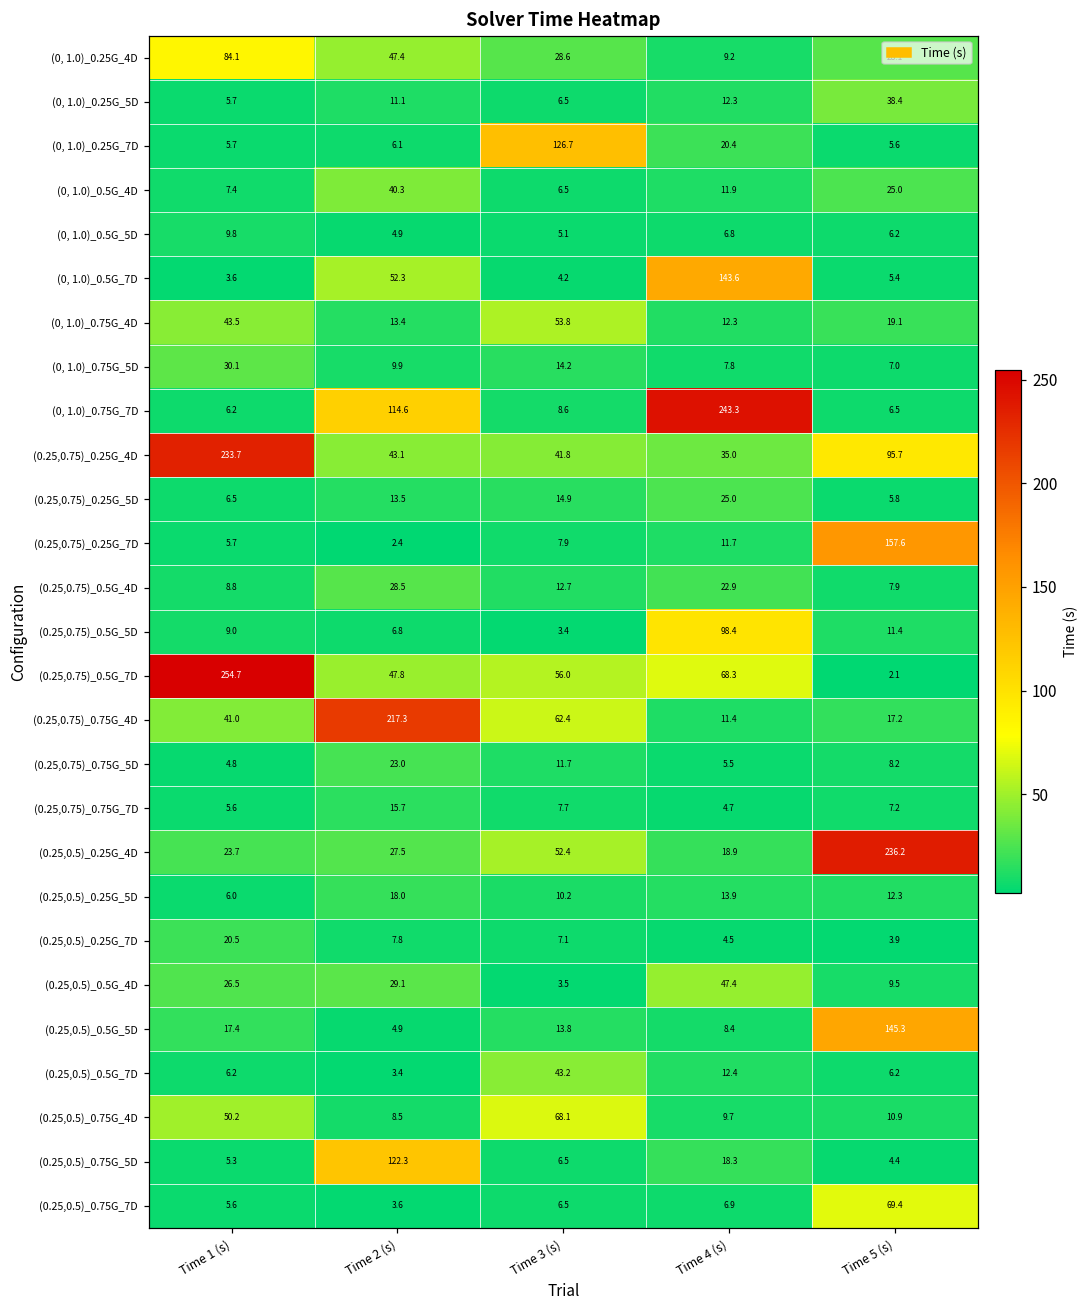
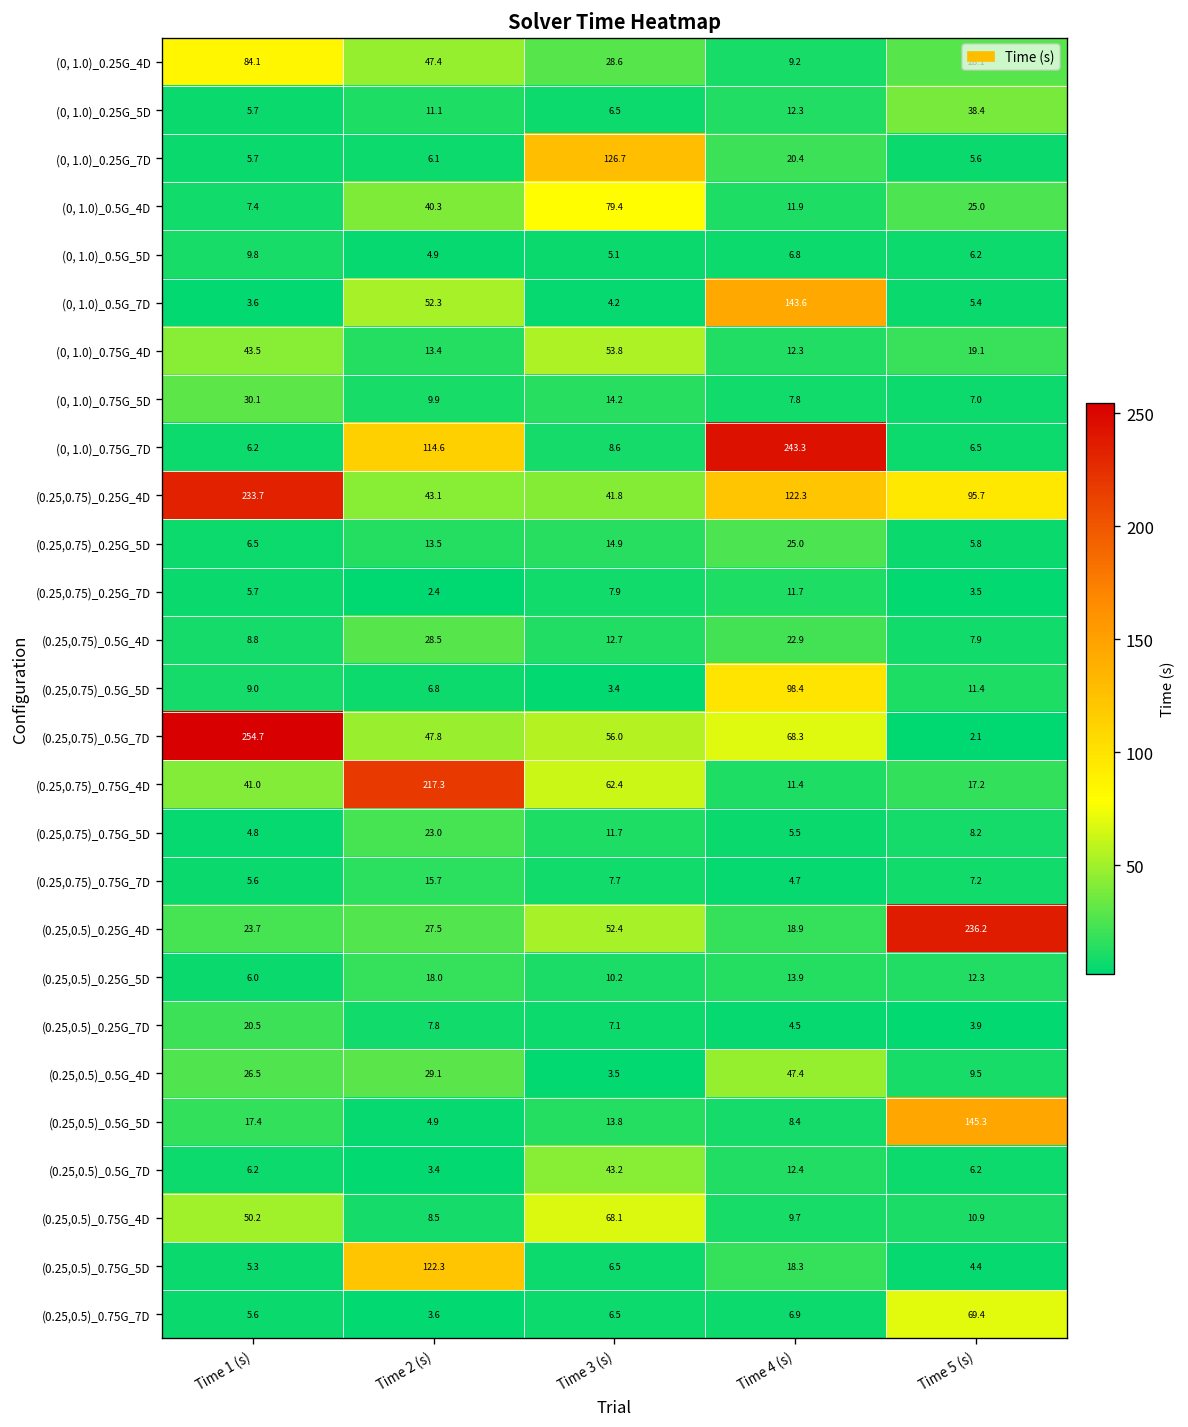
  {
    "(0, 1.0)_0.25G_4D": {
      "Time 1 (s)": 84.1,
      "Time 2 (s)": 47.4,
      "Time 3 (s)": 28.6,
      "Time 4 (s)": 9.2
    },
    "(0, 1.0)_0.25G_5D": {
      "Time 1 (s)": 5.7,
      "Time 2 (s)": 11.1,
      "Time 3 (s)": 6.5,
      "Time 4 (s)": 12.3,
      "Time 5 (s)": 38.4
    },
    "(0, 1.0)_0.25G_7D": {
      "Time 1 (s)": 5.7,
      "Time 2 (s)": 6.1,
      "Time 3 (s)": 126.7,
      "Time 4 (s)": 20.4,
      "Time 5 (s)": 5.6
    },
    "(0, 1.0)_0.5G_4D": {
      "Time 1 (s)": 7.4,
      "Time 2 (s)": 40.3,
-     "Time 3 (s)": 6.5,
+     "Time 3 (s)": 79.4,
      "Time 4 (s)": 11.9,
      "Time 5 (s)": 25.0
    },
    "(0, 1.0)_0.5G_5D": {
      "Time 1 (s)": 9.8,
      "Time 2 (s)": 4.9,
      "Time 3 (s)": 5.1,
      "Time 4 (s)": 6.8,
      "Time 5 (s)": 6.2
    },
    "(0, 1.0)_0.5G_7D": {
      "Time 1 (s)": 3.6,
      "Time 2 (s)": 52.3,
      "Time 3 (s)": 4.2,
      "Time 4 (s)": 143.6,
      "Time 5 (s)": 5.4
    },
    "(0, 1.0)_0.75G_4D": {
      "Time 1 (s)": 43.5,
      "Time 2 (s)": 13.4,
      "Time 3 (s)": 53.8,
      "Time 4 (s)": 12.3,
      "Time 5 (s)": 19.1
    },
    "(0, 1.0)_0.75G_5D": {
      "Time 1 (s)": 30.1,
      "Time 2 (s)": 9.9,
      "Time 3 (s)": 14.2,
      "Time 4 (s)": 7.8,
      "Time 5 (s)": 7.0
    },
    "(0, 1.0)_0.75G_7D": {
      "Time 1 (s)": 6.2,
      "Time 2 (s)": 114.6,
      "Time 3 (s)": 8.6,
      "Time 4 (s)": 243.3,
      "Time 5 (s)": 6.5
    },
    "(0.25,0.75)_0.25G_4D": {
      "Time 1 (s)": 233.7,
      "Time 2 (s)": 43.1,
      "Time 3 (s)": 41.8,
-     "Time 4 (s)": 35.0,
+     "Time 4 (s)": 122.3,
      "Time 5 (s)": 95.7
    },
    "(0.25,0.75)_0.25G_5D": {
      "Time 1 (s)": 6.5,
      "Time 2 (s)": 13.5,
      "Time 3 (s)": 14.9,
      "Time 4 (s)": 25.0,
      "Time 5 (s)": 5.8
    },
    "(0.25,0.75)_0.25G_7D": {
      "Time 1 (s)": 5.7,
      "Time 2 (s)": 2.4,
      "Time 3 (s)": 7.9,
      "Time 4 (s)": 11.7,
-     "Time 5 (s)": 157.6
+     "Time 5 (s)": 3.5
    },
    "(0.25,0.75)_0.5G_4D": {
      "Time 1 (s)": 8.8,
      "Time 2 (s)": 28.5,
      "Time 3 (s)": 12.7,
      "Time 4 (s)": 22.9,
      "Time 5 (s)": 7.9
    },
    "(0.25,0.75)_0.5G_5D": {
      "Time 1 (s)": 9.0,
      "Time 2 (s)": 6.8,
      "Time 3 (s)": 3.4,
      "Time 4 (s)": 98.4,
      "Time 5 (s)": 11.4
    },
    "(0.25,0.75)_0.5G_7D": {
      "Time 1 (s)": 254.7,
      "Time 2 (s)": 47.8,
      "Time 3 (s)": 56.0,
      "Time 4 (s)": 68.3,
      "Time 5 (s)": 2.1
    },
    "(0.25,0.75)_0.75G_4D": {
      "Time 1 (s)": 41.0,
      "Time 2 (s)": 217.3,
      "Time 3 (s)": 62.4,
      "Time 4 (s)": 11.4,
      "Time 5 (s)": 17.2
    },
    "(0.25,0.75)_0.75G_5D": {
      "Time 1 (s)": 4.8,
      "Time 2 (s)": 23.0,
      "Time 3 (s)": 11.7,
      "Time 4 (s)": 5.5,
      "Time 5 (s)": 8.2
    },
    "(0.25,0.75)_0.75G_7D": {
      "Time 1 (s)": 5.6,
      "Time 2 (s)": 15.7,
      "Time 3 (s)": 7.7,
      "Time 4 (s)": 4.7,
      "Time 5 (s)": 7.2
    },
    "(0.25,0.5)_0.25G_4D": {
      "Time 1 (s)": 23.7,
      "Time 2 (s)": 27.5,
      "Time 3 (s)": 52.4,
      "Time 4 (s)": 18.9,
      "Time 5 (s)": 236.2
    },
    "(0.25,0.5)_0.25G_5D": {
      "Time 1 (s)": 6.0,
      "Time 2 (s)": 18.0,
      "Time 3 (s)": 10.2,
      "Time 4 (s)": 13.9,
      "Time 5 (s)": 12.3
    },
    "(0.25,0.5)_0.25G_7D": {
      "Time 1 (s)": 20.5,
      "Time 2 (s)": 7.8,
      "Time 3 (s)": 7.1,
      "Time 4 (s)": 4.5,
      "Time 5 (s)": 3.9
    },
    "(0.25,0.5)_0.5G_4D": {
      "Time 1 (s)": 26.5,
      "Time 2 (s)": 29.1,
      "Time 3 (s)": 3.5,
      "Time 4 (s)": 47.4,
      "Time 5 (s)": 9.5
    },
    "(0.25,0.5)_0.5G_5D": {
      "Time 1 (s)": 17.4,
      "Time 2 (s)": 4.9,
      "Time 3 (s)": 13.8,
      "Time 4 (s)": 8.4,
      "Time 5 (s)": 145.3
    },
    "(0.25,0.5)_0.5G_7D": {
      "Time 1 (s)": 6.2,
      "Time 2 (s)": 3.4,
      "Time 3 (s)": 43.2,
      "Time 4 (s)": 12.4,
      "Time 5 (s)": 6.2
    },
    "(0.25,0.5)_0.75G_4D": {
      "Time 1 (s)": 50.2,
      "Time 2 (s)": 8.5,
      "Time 3 (s)": 68.1,
      "Time 4 (s)": 9.7,
      "Time 5 (s)": 10.9
    },
    "(0.25,0.5)_0.75G_5D": {
      "Time 1 (s)": 5.3,
      "Time 2 (s)": 122.3,
      "Time 3 (s)": 6.5,
      "Time 4 (s)": 18.3,
      "Time 5 (s)": 4.4
    },
    "(0.25,0.5)_0.75G_7D": {
      "Time 1 (s)": 5.6,
      "Time 2 (s)": 3.6,
      "Time 3 (s)": 6.5,
      "Time 4 (s)": 6.9,
      "Time 5 (s)": 69.4
    }
  }
